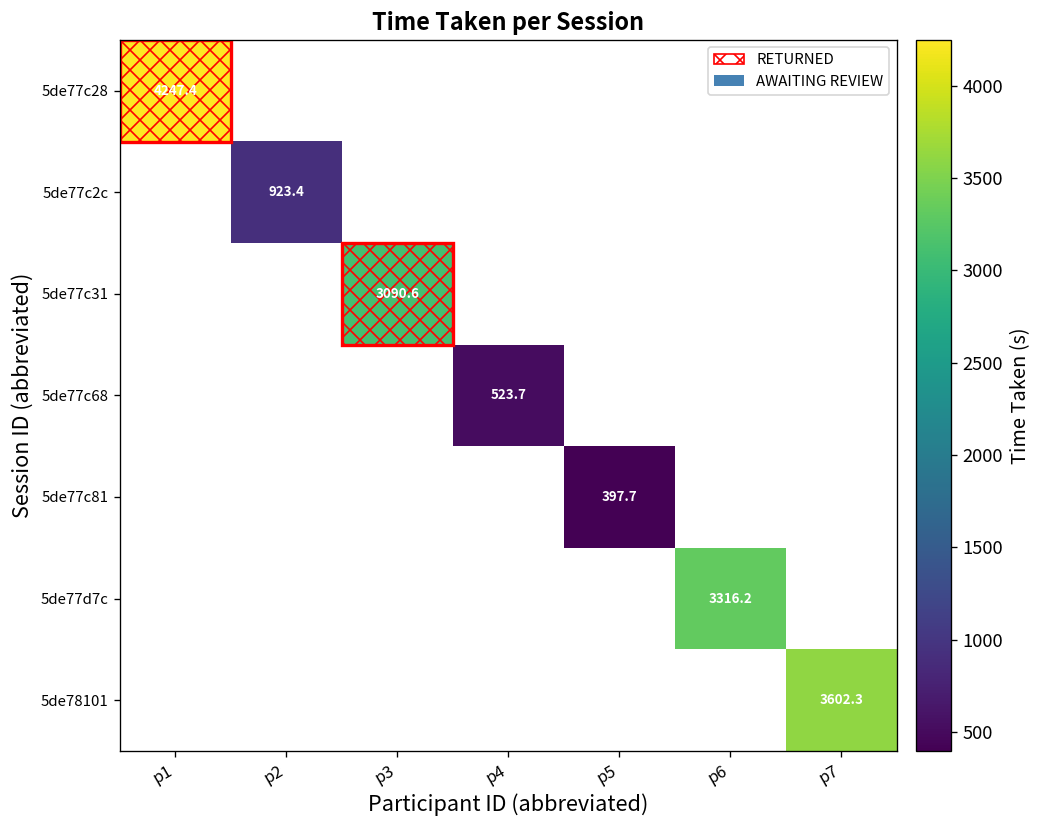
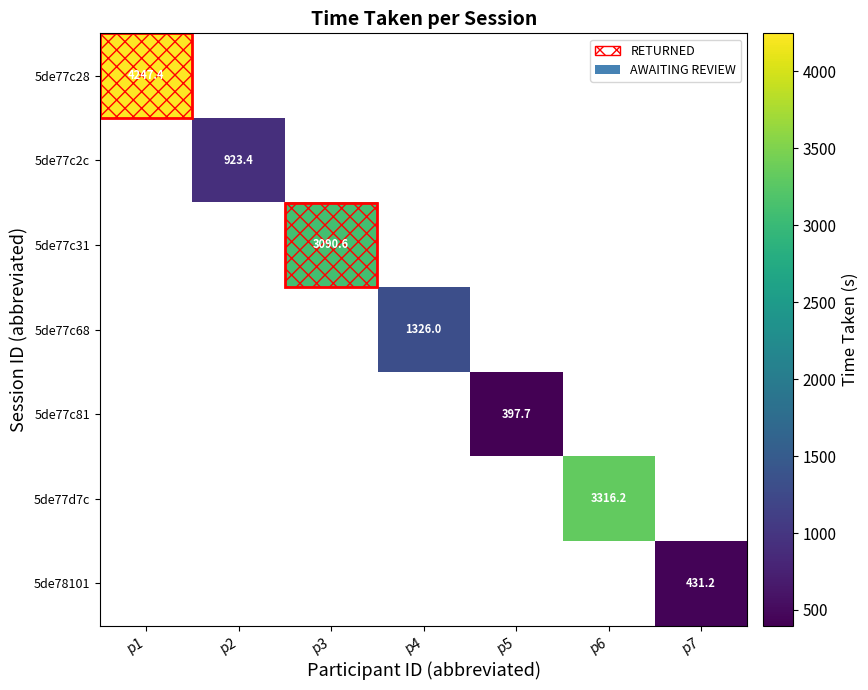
  {
    "5de77c28": {
      "p1": 4247.4
    },
    "5de77c2c": {
      "p2": 923.4
    },
    "5de77c31": {
      "p3": 3090.6
    },
    "5de77c68": {
-     "p4": 523.7
+     "p4": 1326.0
    },
    "5de77c81": {
      "p5": 397.7
    },
    "5de77d7c": {
      "p6": 3316.2
    },
    "5de78101": {
-     "p7": 3602.3
+     "p7": 431.2
    }
  }
